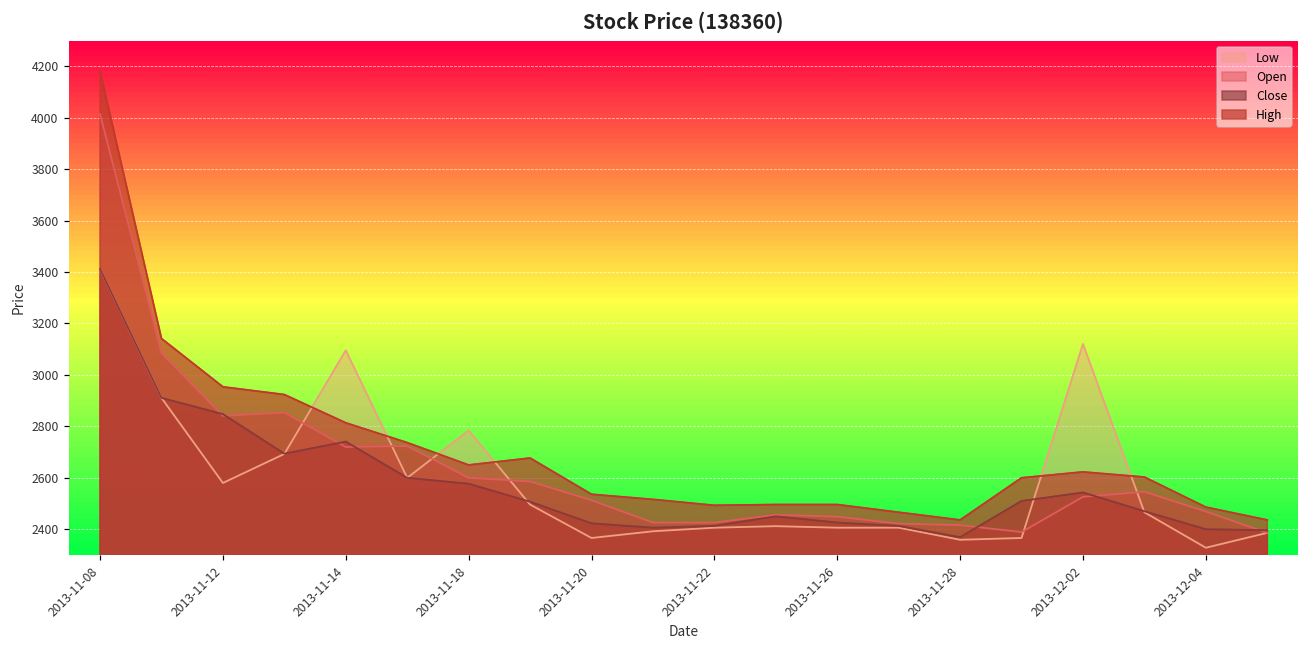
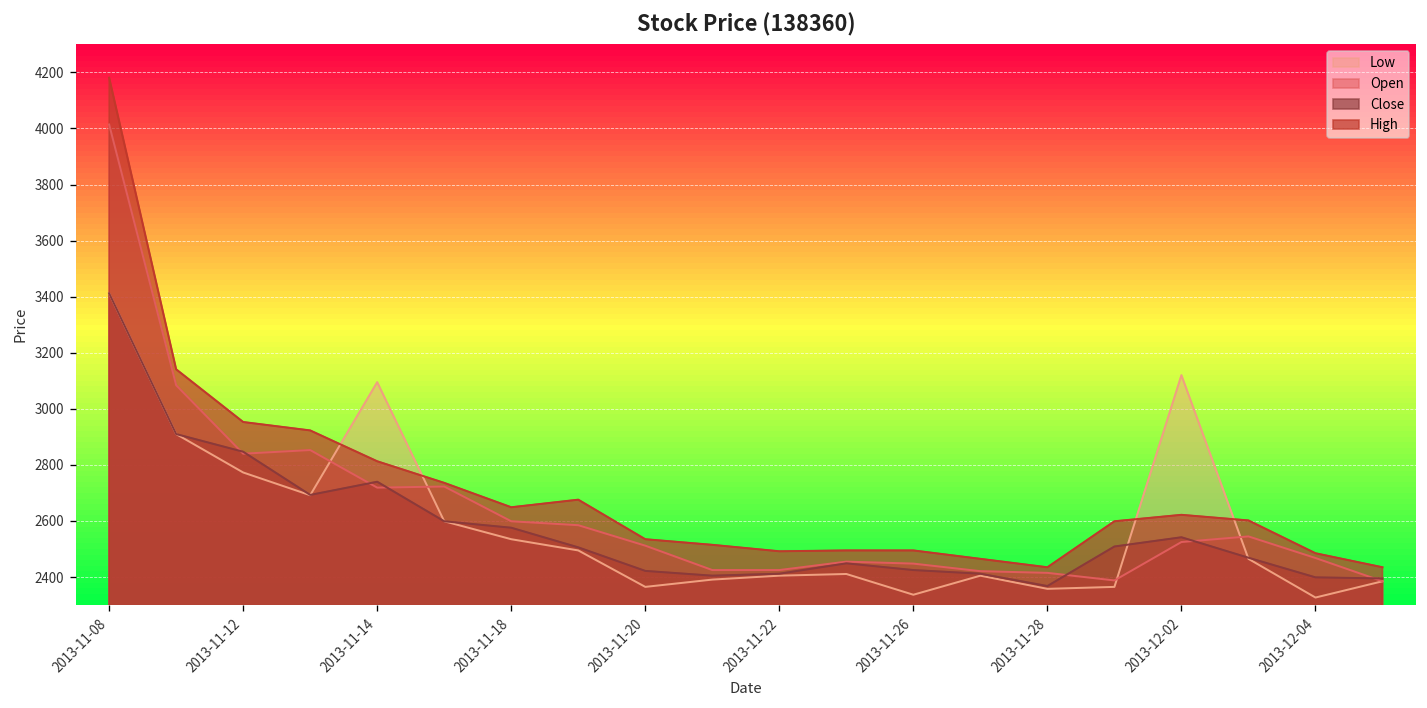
  {
    "Low": {
-     "2013-11-12": 2580,
+     "2013-11-12": 2770,
      "2013-11-14": 3100,
-     "2013-11-18": 2780,
+     "2013-11-18": 2540,
      "2013-11-20": 2370,
-     "2013-11-26": 2410,
+     "2013-11-26": 2340,
      "2013-12-02": 3120,
      "2013-12-04": 2330
    }
  }
